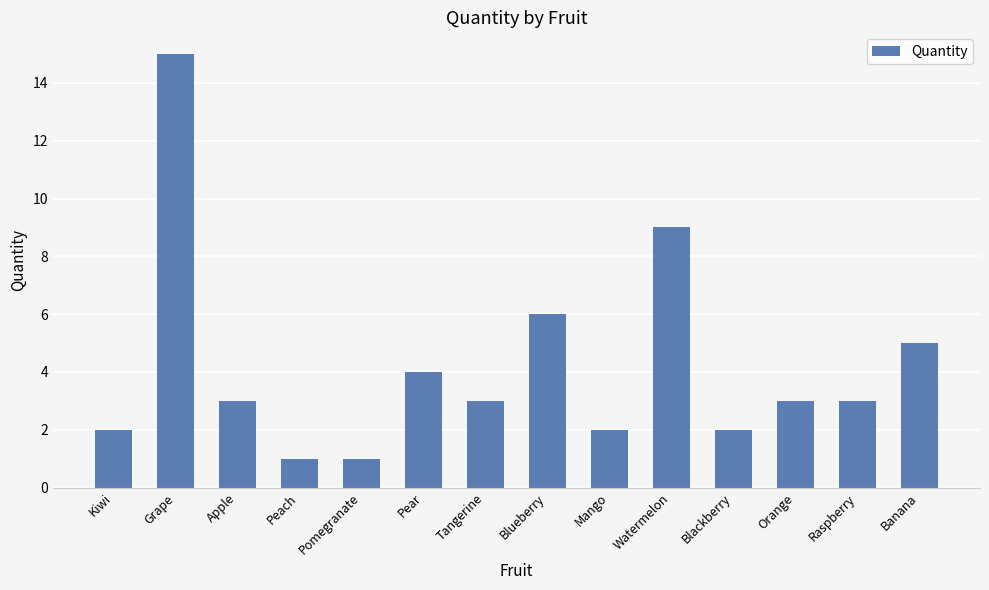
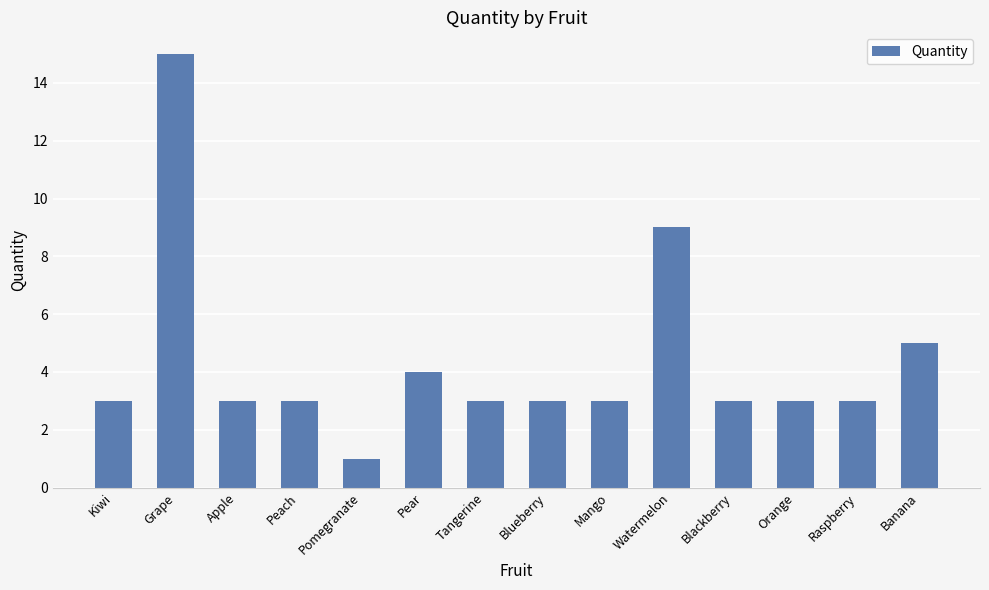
  {
-   "Kiwi": 2,
+   "Kiwi": 3,
    "Grape": 15,
    "Apple": 3,
-   "Peach": 1,
+   "Peach": 3,
    "Pomegranate": 1,
    "Pear": 4,
    "Tangerine": 3,
-   "Blueberry": 6,
-   "Mango": 2,
+   "Blueberry": 3,
+   "Mango": 3,
    "Watermelon": 9,
-   "Blackberry": 2,
+   "Blackberry": 3,
    "Orange": 3,
    "Raspberry": 3,
    "Banana": 5
  }
